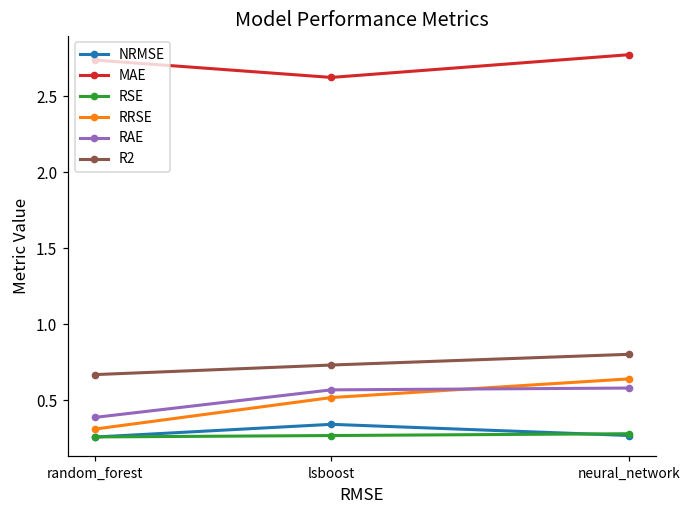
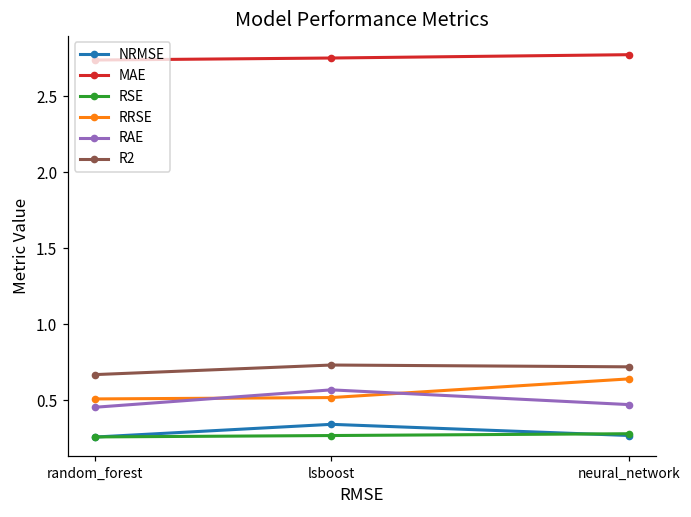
  {
    "NRMSE": {
      "lsboost": 0.34
    },
    "MAE": {
-     "lsboost": 2.62,
+     "lsboost": 2.75,
      "neural_network": 2.77
    },
    "RSE": {
      "lsboost": 0.27
    },
    "RRSE": {
-     "random_forest": 0.31,
+     "random_forest": 0.51,
      "lsboost": 0.52,
      "neural_network": 0.64
    },
    "RAE": {
-     "random_forest": 0.39,
+     "random_forest": 0.45,
      "lsboost": 0.57,
-     "neural_network": 0.58
+     "neural_network": 0.47
    },
    "R2": {
      "random_forest": 0.67,
      "lsboost": 0.73,
-     "neural_network": 0.80
+     "neural_network": 0.72
    }
  }
